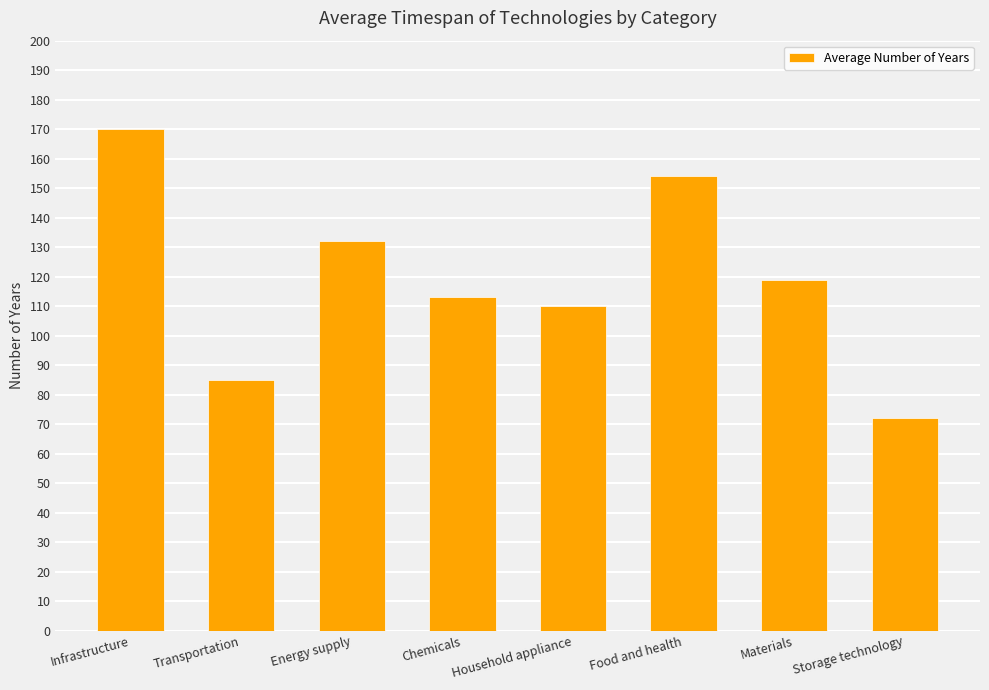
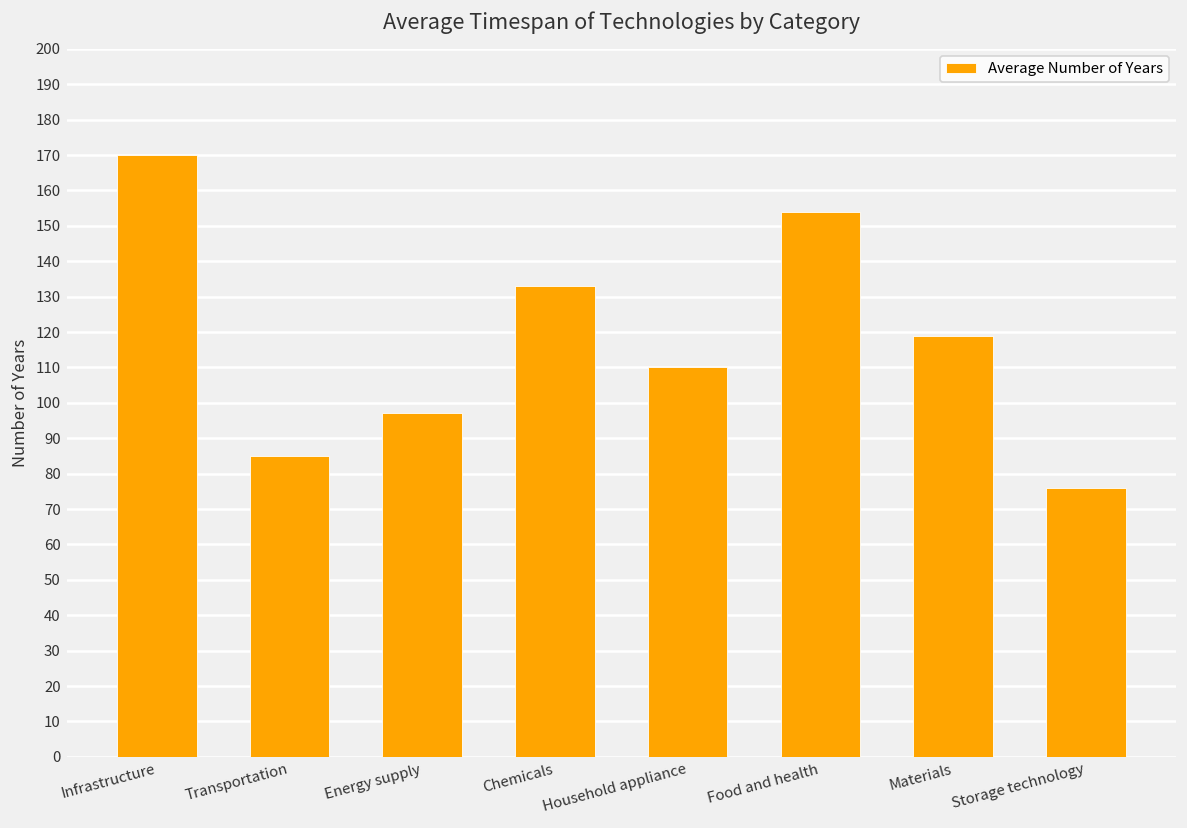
  {
    "Infrastructure": 170,
    "Transportation": 85,
-   "Energy supply": 132,
-   "Chemicals": 113,
+   "Energy supply": 97,
+   "Chemicals": 133,
    "Household appliance": 110,
    "Food and health": 154,
    "Materials": 119,
-   "Storage technology": 72
+   "Storage technology": 76
  }
